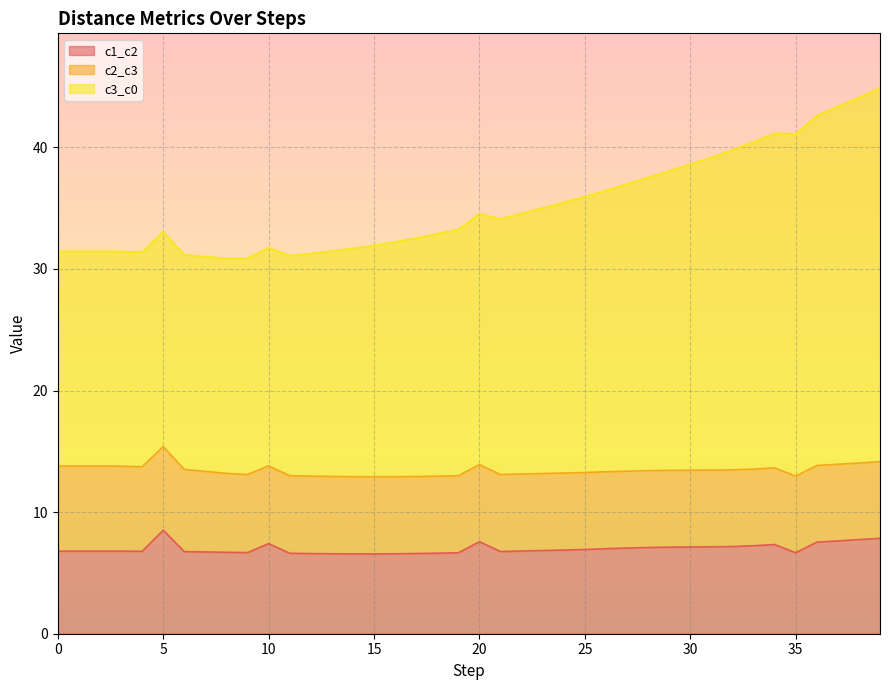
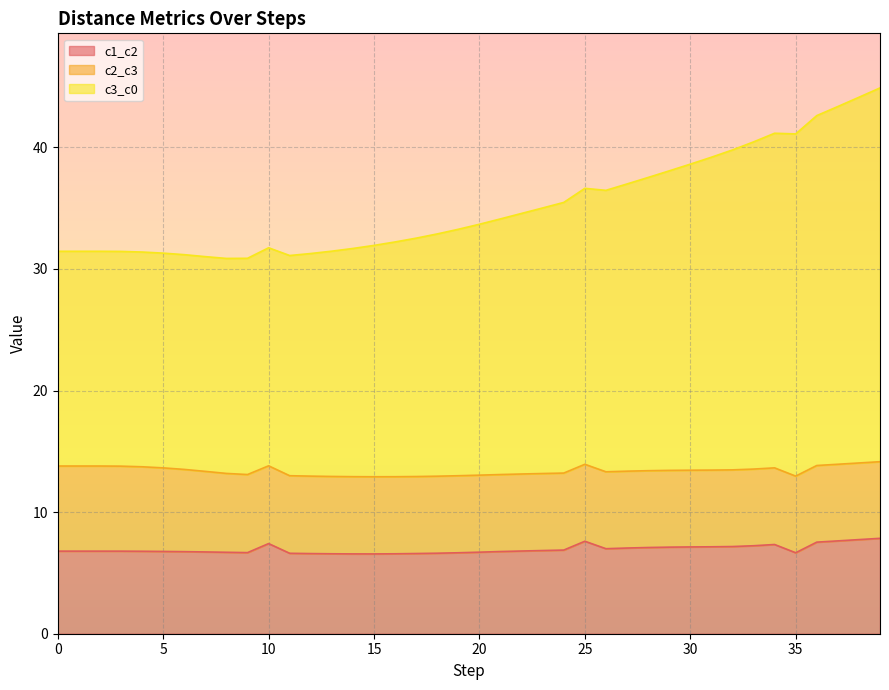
  {
    "c1_c2": {
      "0": 6.8,
-     "5": 8.5,
+     "5": 6.8,
      "10": 7.4,
      "15": 6.6,
-     "20": 7.6,
-     "25": 6.9,
+     "20": 6.7,
+     "25": 7.6,
      "30": 7.1,
      "35": 6.7
    }
  }
